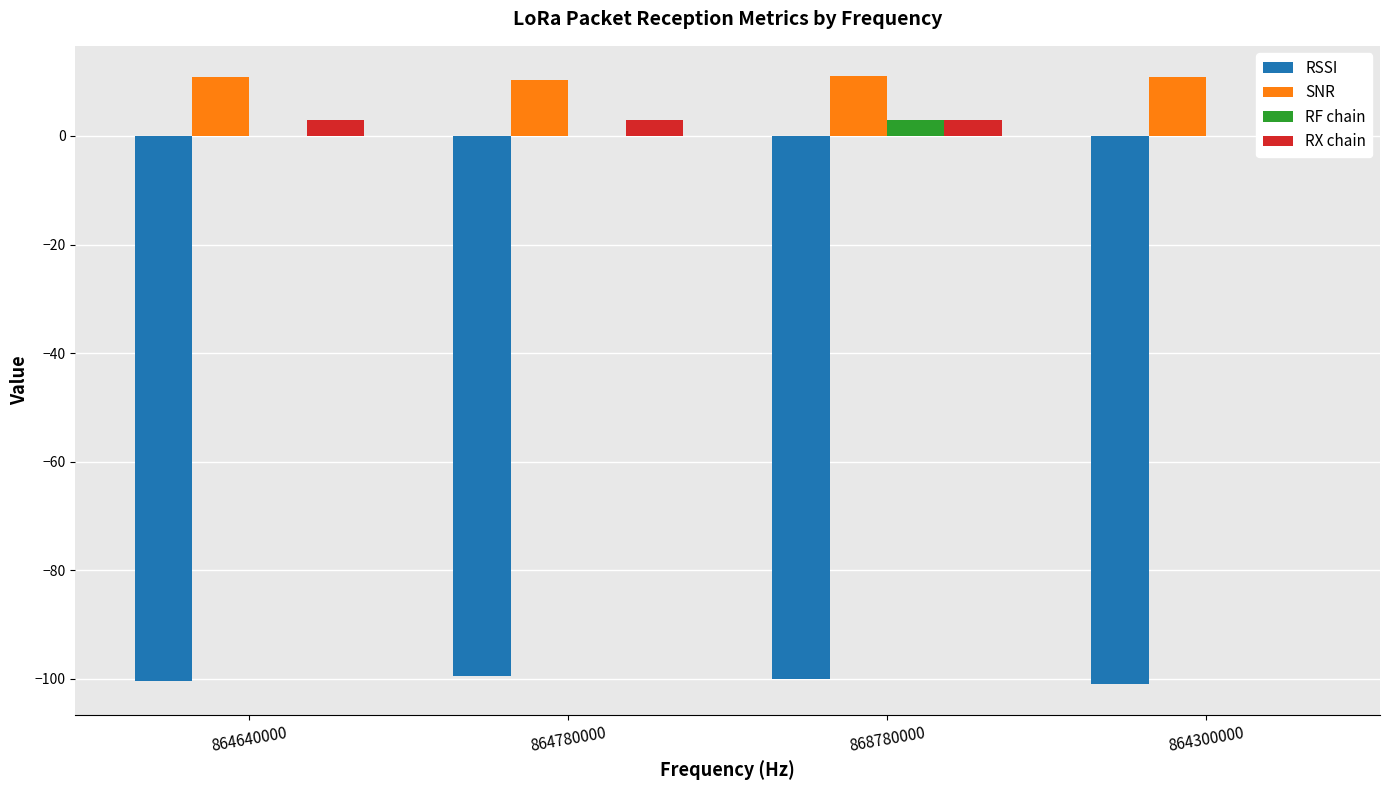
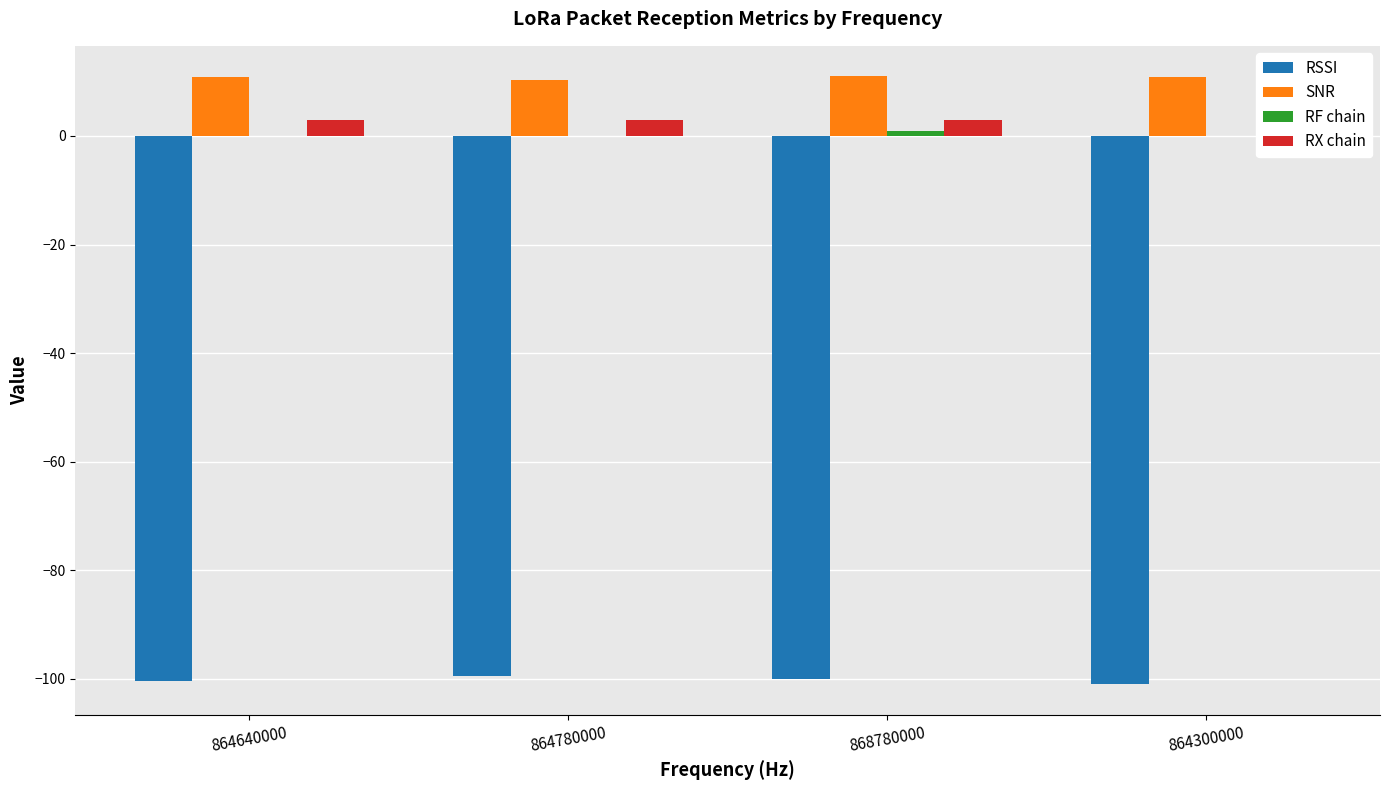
  {
    "RSSI": {
      "864640000": -100,
      "864780000": -100,
      "868780000": -100,
      "864300000": -101
    },
    "SNR": {
      "864640000": 11,
      "864780000": 10,
      "868780000": 11,
      "864300000": 11
    },
    "RF chain": {
      "864640000": 0,
      "864780000": 0,
-     "868780000": 3,
+     "868780000": 1,
      "864300000": 0
    },
    "RX chain": {
      "864640000": 3,
      "864780000": 3,
      "868780000": 3
    }
  }
